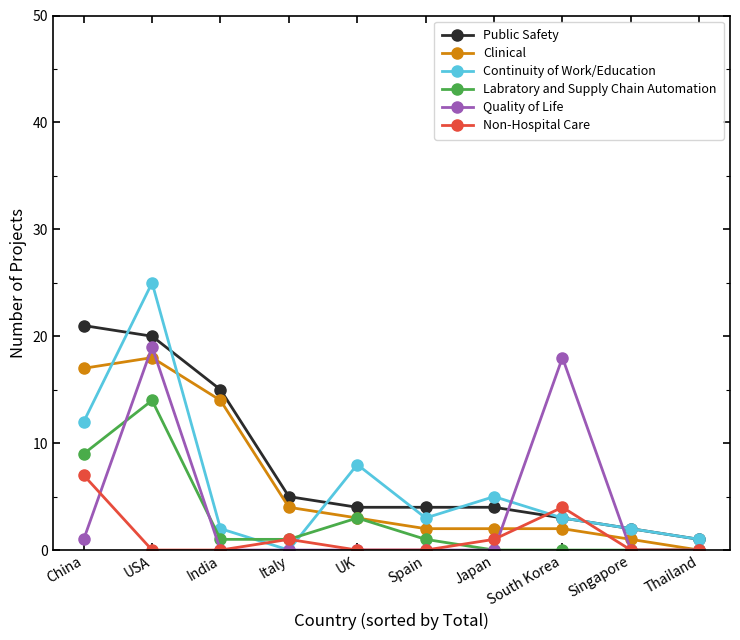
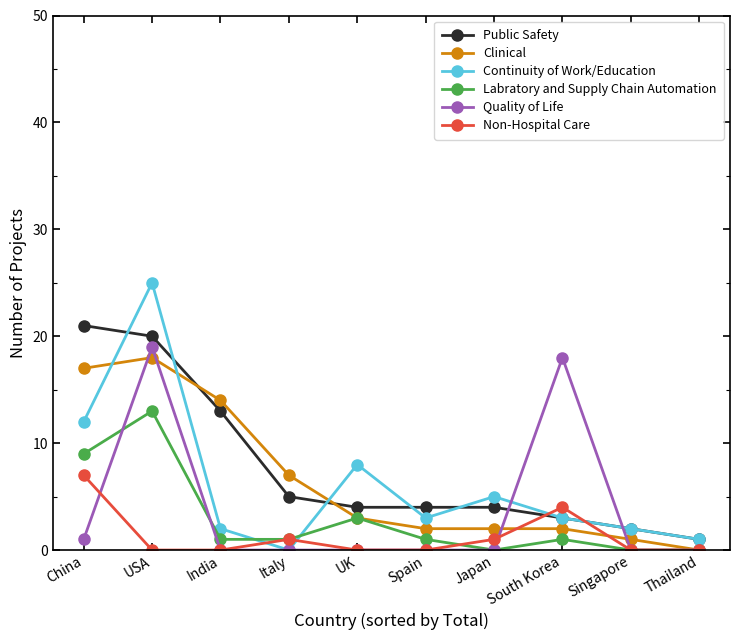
  {
    "Public Safety": {
      "China": 21,
      "USA": 20,
-     "India": 15,
+     "India": 13,
      "Italy": 5,
      "UK": 4,
      "Spain": 4,
      "Japan": 4
    },
    "Clinical": {
      "China": 17,
      "USA": 18,
      "India": 14,
-     "Italy": 4,
+     "Italy": 7,
      "Spain": 2,
      "Japan": 2,
      "South Korea": 2,
      "Singapore": 1
    },
    "Continuity of Work/Education": {
      "China": 12,
      "USA": 25,
      "India": 2,
      "UK": 8,
      "Spain": 3,
      "Japan": 5
    },
    "Labratory and Supply Chain Automation": {
      "China": 9,
-     "USA": 14,
+     "USA": 13,
      "India": 1,
      "Spain": 1,
-     "South Korea": 0
+     "South Korea": 1
    },
    "Quality of Life": {
      "China": 1,
      "USA": 19,
      "South Korea": 18
    },
    "Non-Hospital Care": {
      "China": 7,
      "USA": 0,
      "Japan": 1,
      "South Korea": 4
    }
  }
